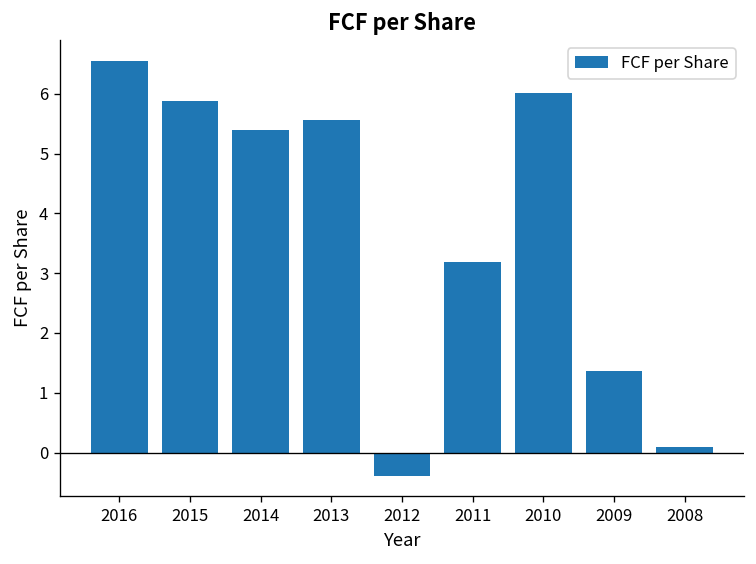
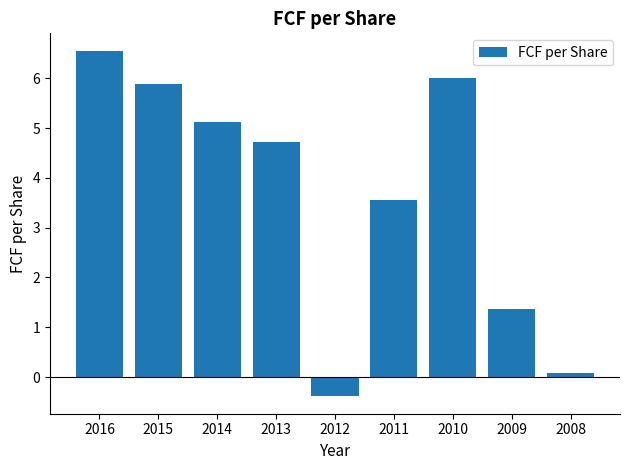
  {
    "2016": 6.6,
    "2015": 5.9,
-   "2014": 5.4,
-   "2013": 5.6,
+   "2014": 5.1,
+   "2013": 4.7,
    "2012": -0.4,
-   "2011": 3.2,
+   "2011": 3.5,
    "2010": 6.0,
    "2009": 1.4,
    "2008": 0.1
  }
